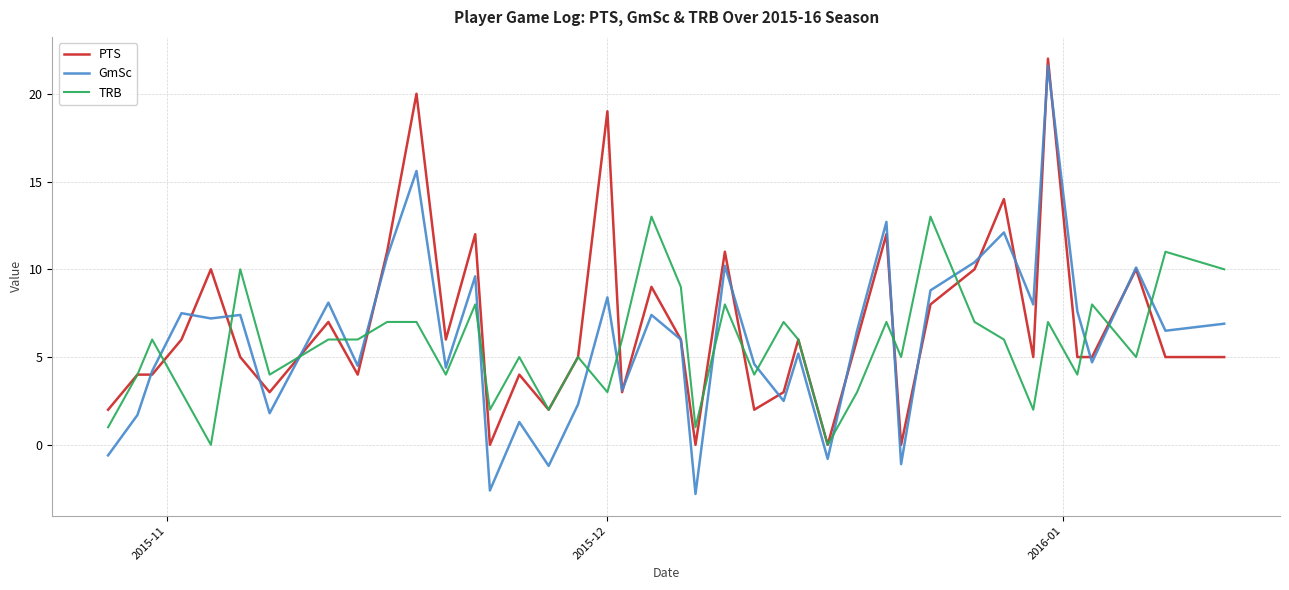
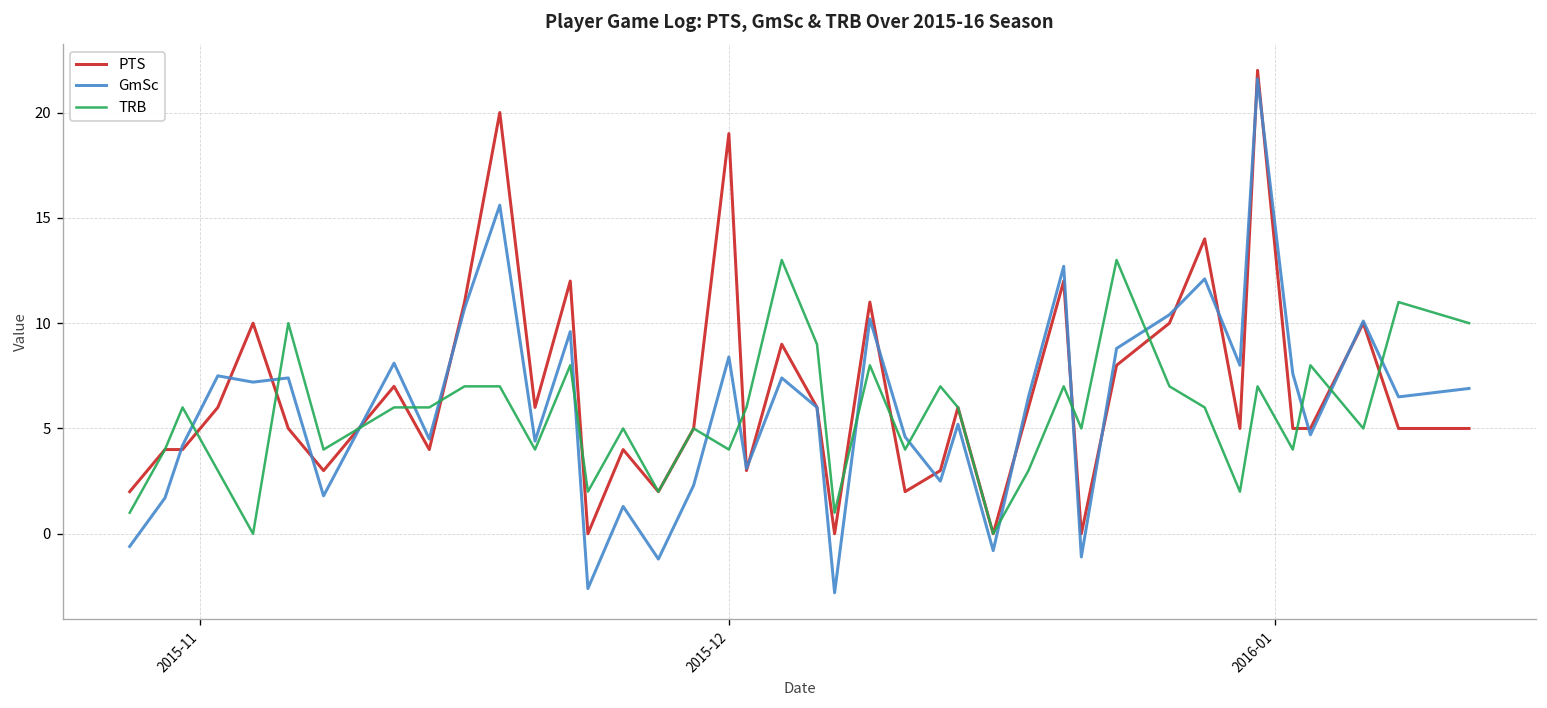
  {
    "PTS": {
      "2015-12": 19
    },
    "GmSc": {
      "2015-12": 8.4
    },
    "TRB": {
-     "2015-12": 3
+     "2015-12": 4
    }
  }
